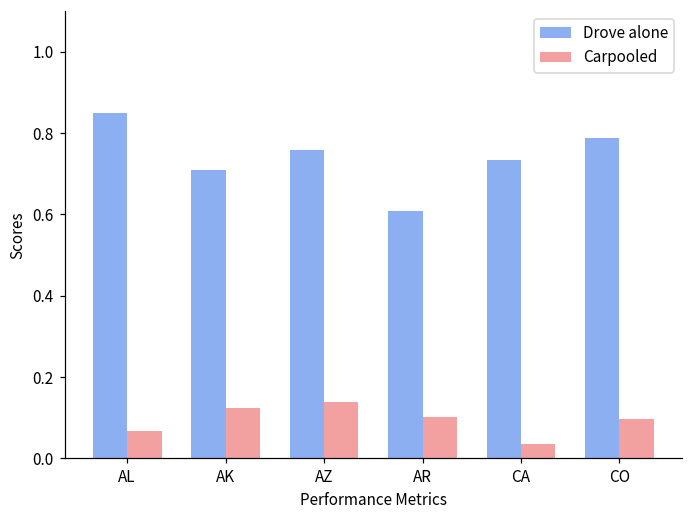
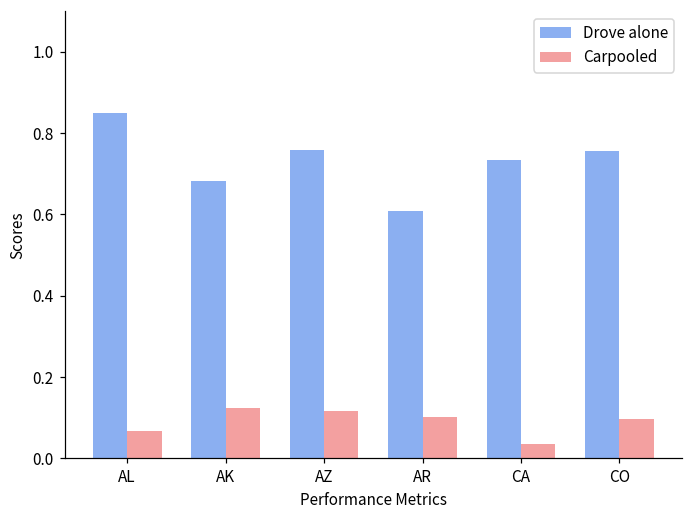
  {
    "Drove alone": {
      "AL": 0.85,
-     "AK": 0.71,
+     "AK": 0.68,
      "AZ": 0.76,
      "AR": 0.61,
      "CA": 0.73,
-     "CO": 0.79
+     "CO": 0.76
    },
    "Carpooled": {
      "AL": 0.07,
      "AK": 0.12,
-     "AZ": 0.14,
+     "AZ": 0.12,
      "AR": 0.10,
      "CA": 0.04,
      "CO": 0.10
    }
  }
